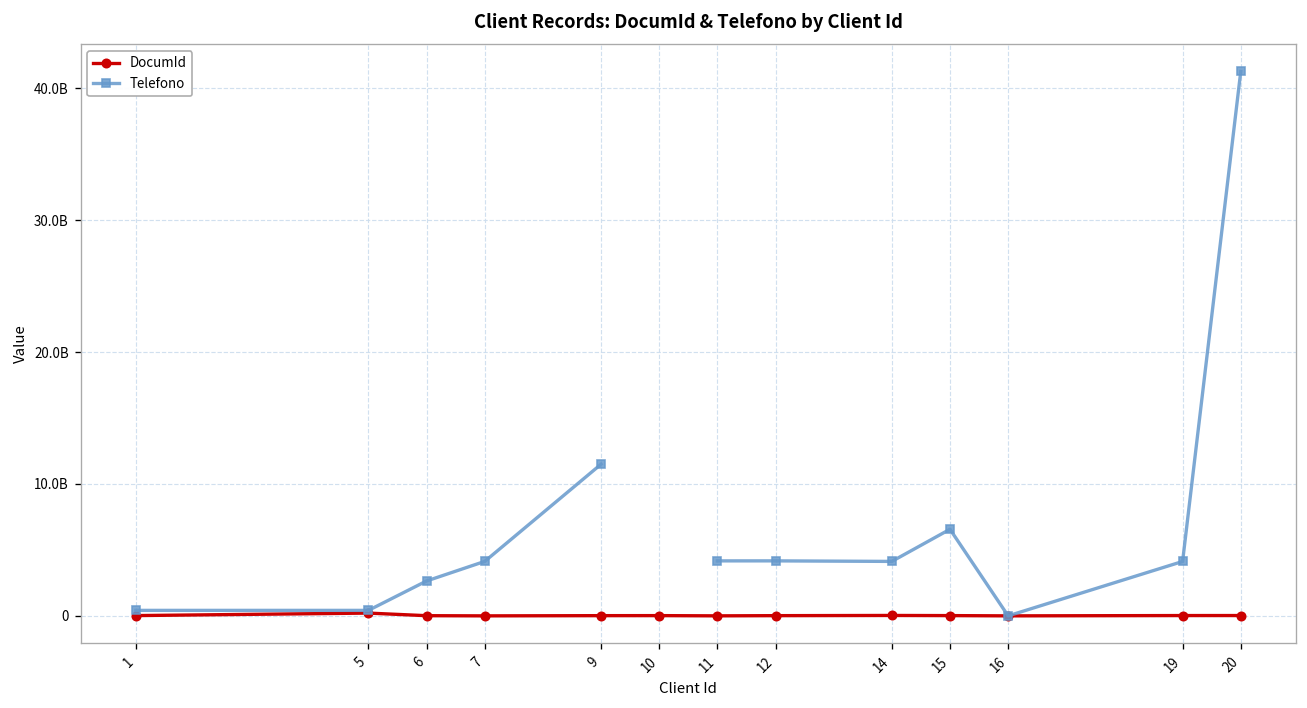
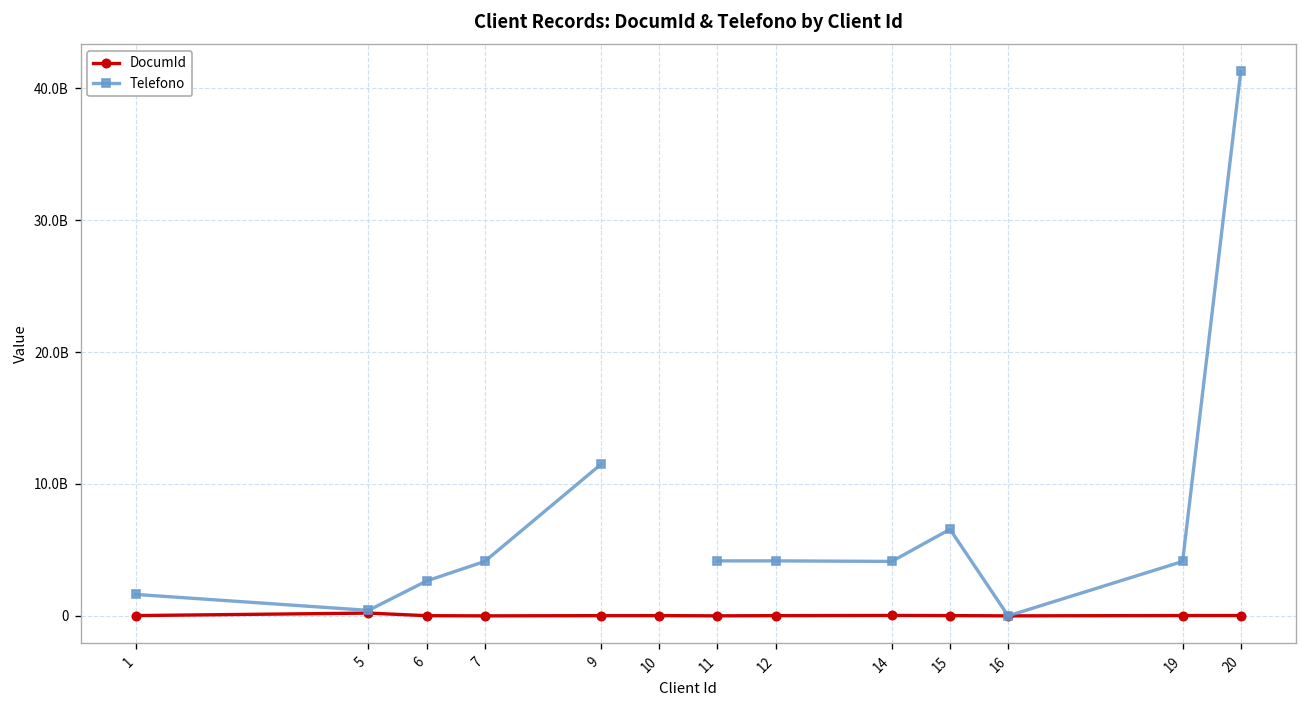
  {
    "DocumId": {
      "1": 0,
      "6": 0,
      "7": 0,
      "9": 0,
      "10": 0,
      "11": 0,
      "12": 0,
      "14": 0,
      "15": 0,
      "19": 0,
      "20": 0
    },
    "Telefono": {
-     "1": 400000000,
+     "1": 1600000000,
      "6": 2600000000,
      "7": 4100000000,
      "9": 11500000000,
      "11": 4200000000,
      "12": 4200000000,
      "14": 4100000000,
      "15": 6600000000,
      "19": 4100000000,
      "20": 41300000000
    }
  }
